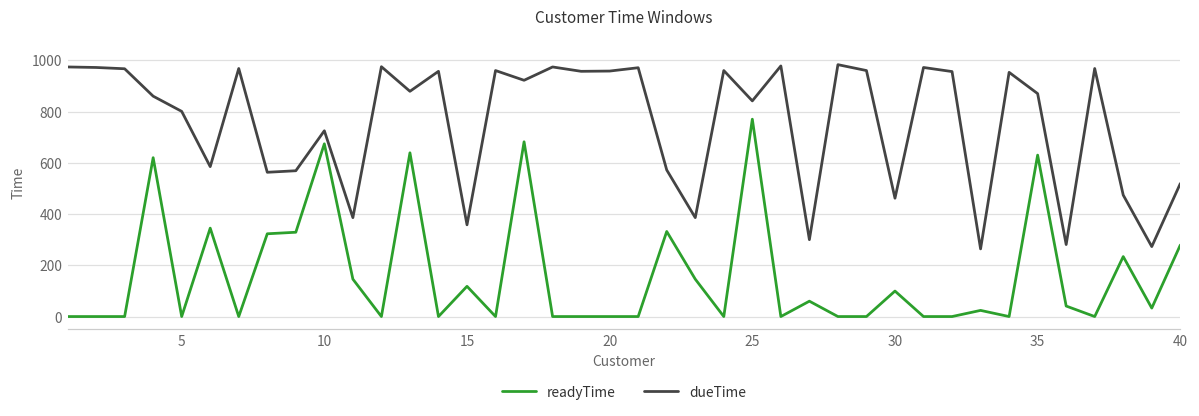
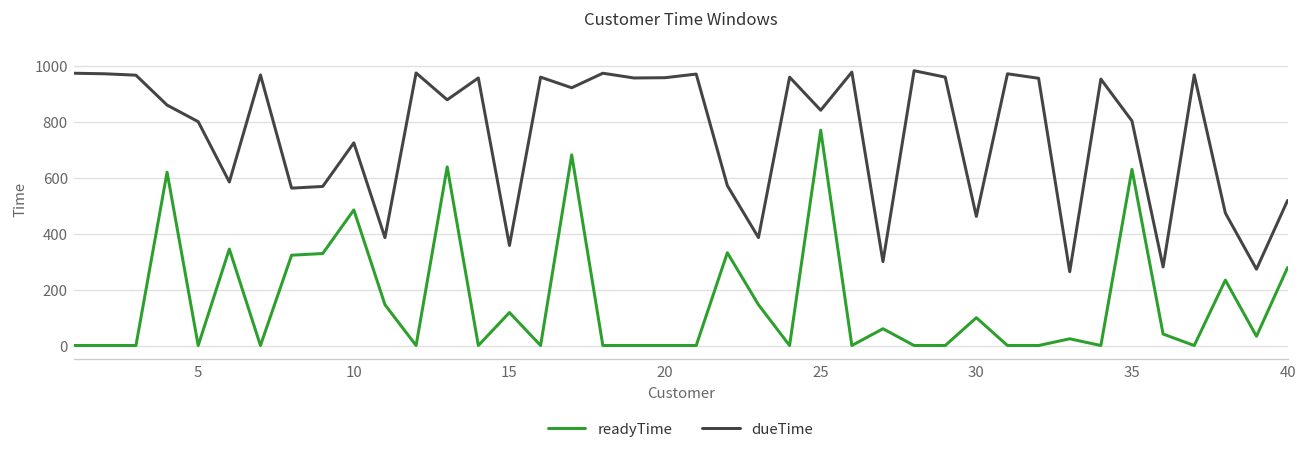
  {
    "readyTime": {
      "5": 0,
-     "10": 670,
+     "10": 490,
      "15": 120,
      "20": 0,
      "25": 770,
      "30": 100,
      "35": 630,
      "40": 280
    },
    "dueTime": {
      "5": 800,
      "10": 730,
      "15": 360,
      "20": 960,
      "25": 840,
      "30": 460,
-     "35": 870,
+     "35": 800,
      "40": 520
    }
  }
